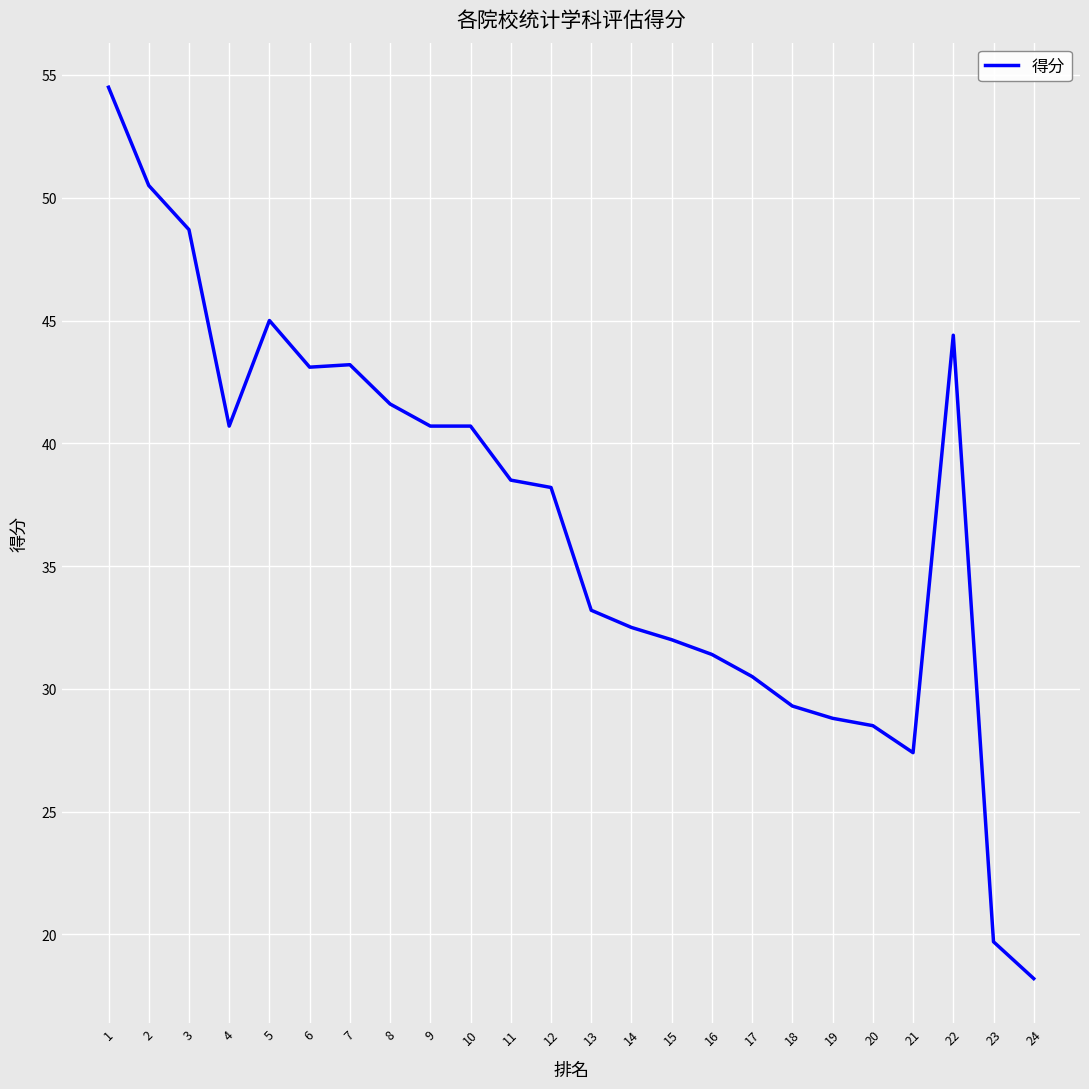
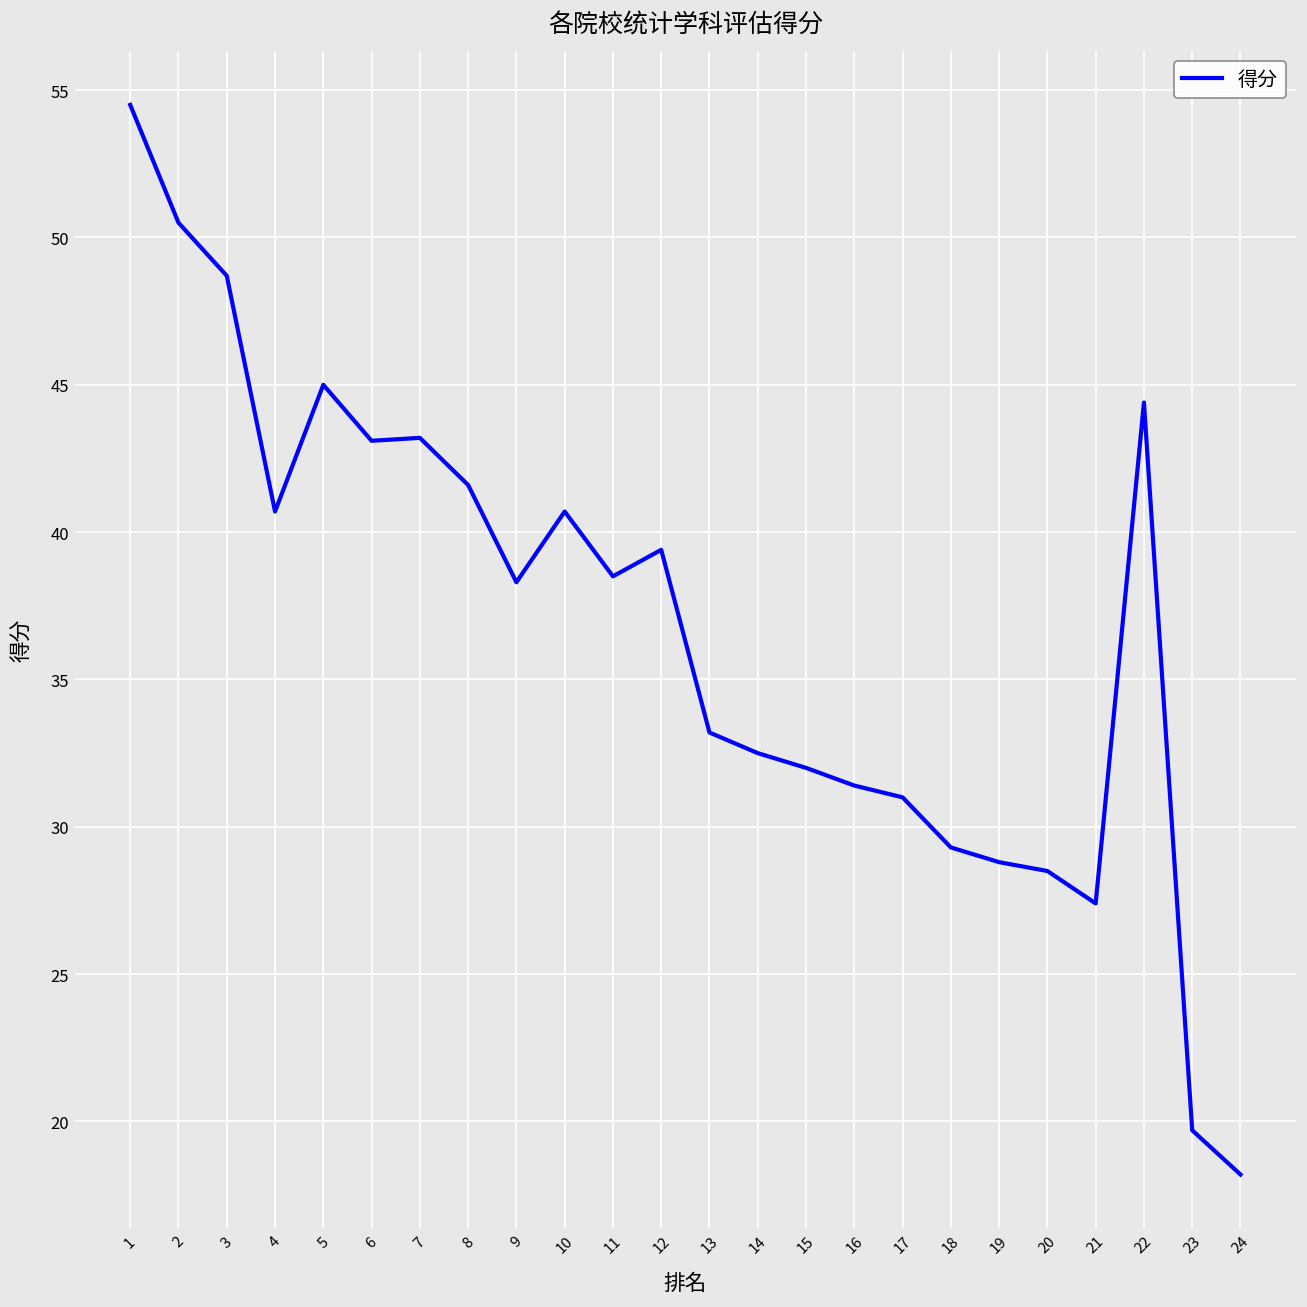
  {
    "1": 54.5,
    "2": 50.5,
    "3": 48.7,
    "4": 40.7,
    "5": 45.0,
    "6": 43.1,
    "7": 43.2,
    "8": 41.6,
-   "9": 40.7,
+   "9": 38.3,
    "10": 40.7,
    "11": 38.5,
-   "12": 38.2,
+   "12": 39.4,
    "13": 33.2,
    "14": 32.5,
    "15": 32.0,
    "16": 31.4,
-   "17": 30.5,
+   "17": 31.0,
    "18": 29.3,
    "19": 28.8,
    "20": 28.5,
    "21": 27.4,
    "22": 44.4,
    "23": 19.7,
    "24": 18.2
  }
